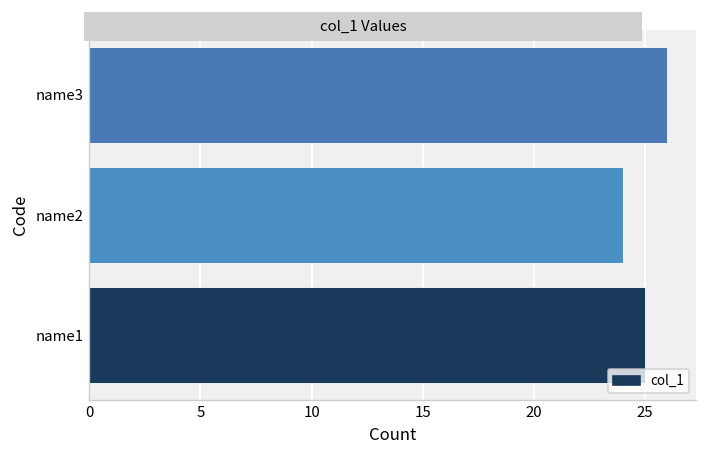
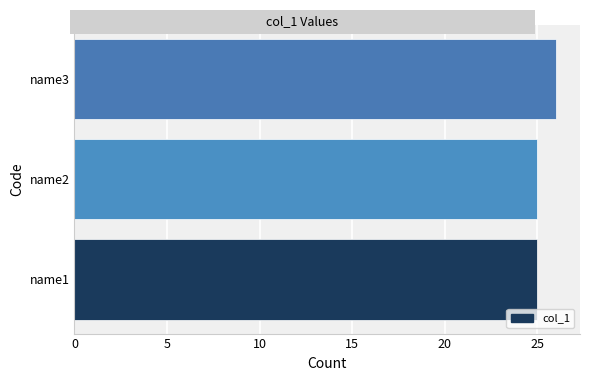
  {
    "name3": 26,
-   "name2": 24,
+   "name2": 25,
    "name1": 25
  }
